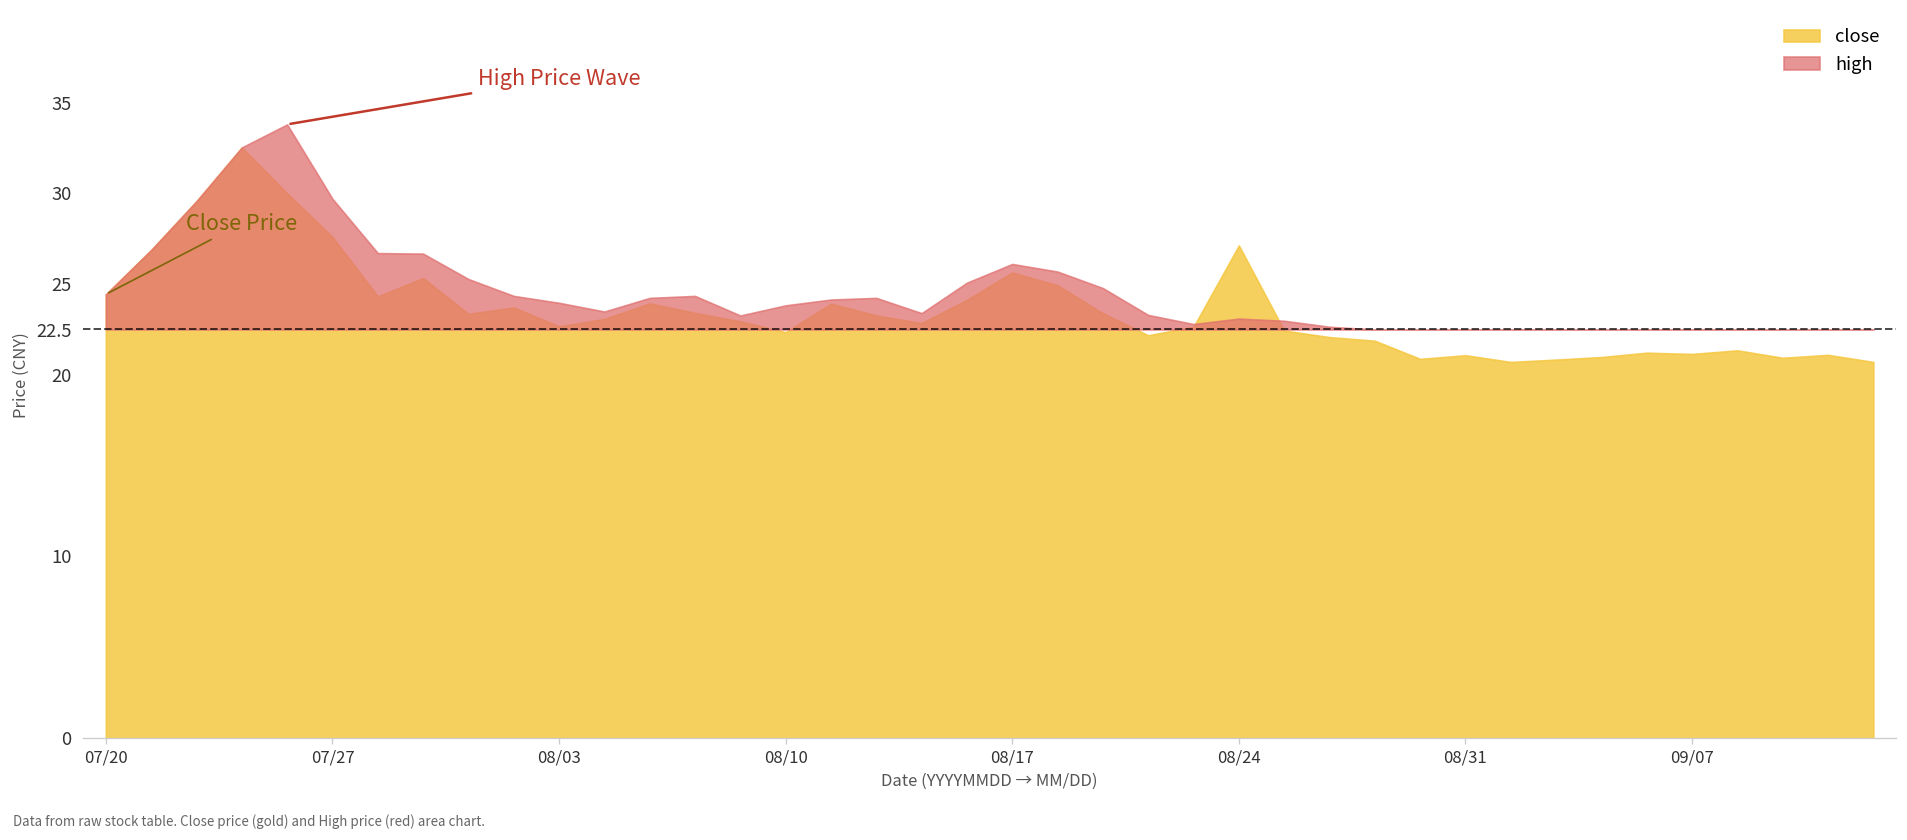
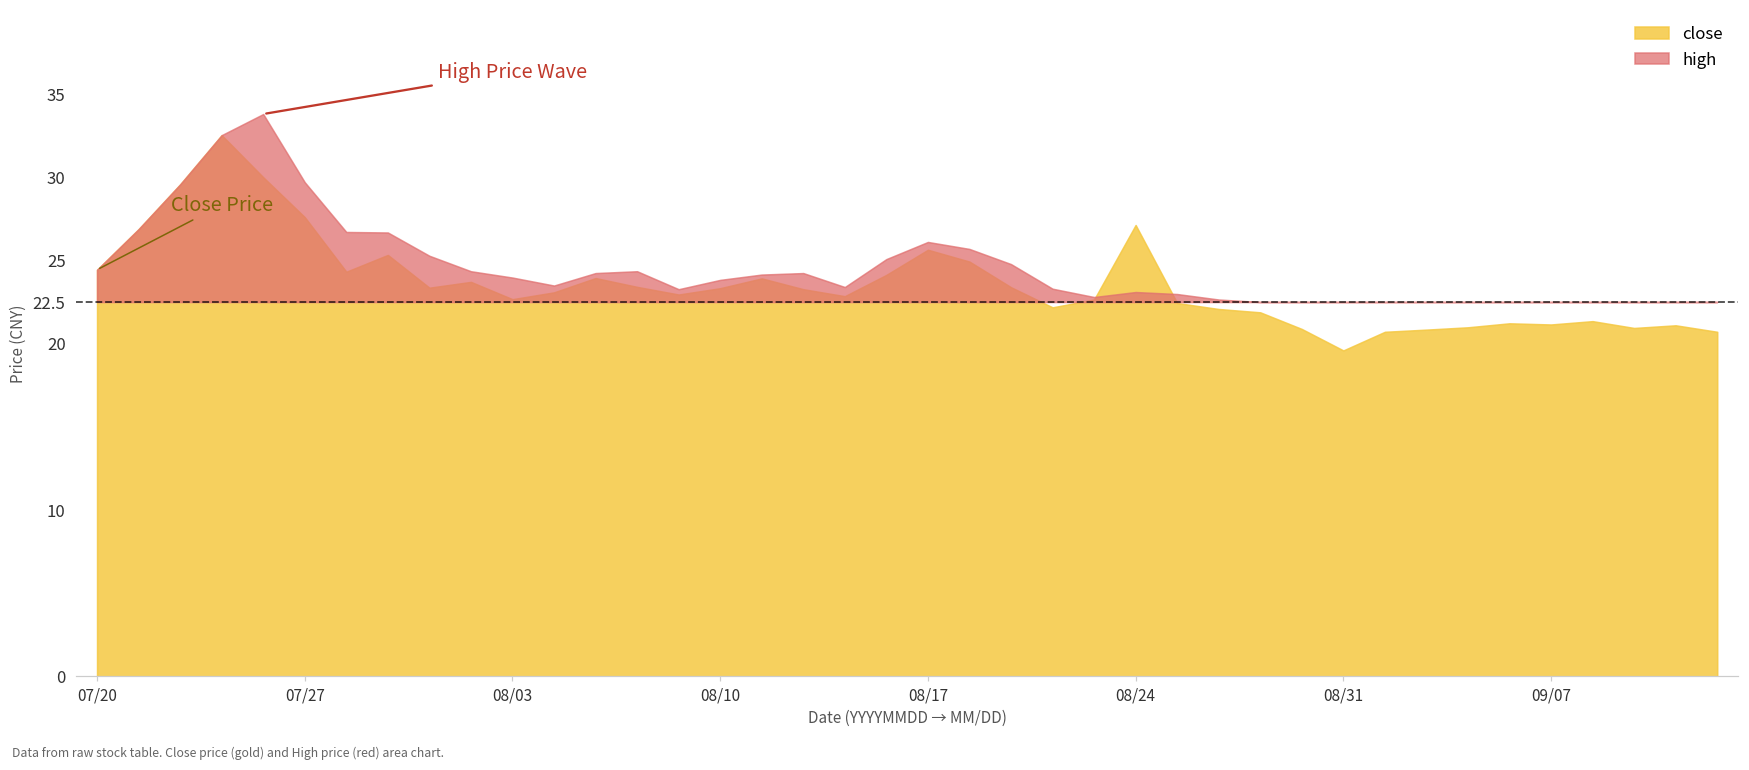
  {
    "close": {
      "07/27": 27.6,
      "08/03": 22.7,
-     "08/10": 22.4,
+     "08/10": 23.3,
      "08/17": 25.6,
      "08/24": 27.1,
-     "08/31": 21.1,
+     "08/31": 19.6,
      "09/07": 21.2
    },
    "high": {
      "07/27": 29.7,
      "08/03": 24.0,
      "08/10": 23.8,
      "08/17": 26.1,
      "08/24": 23.1
    }
  }
